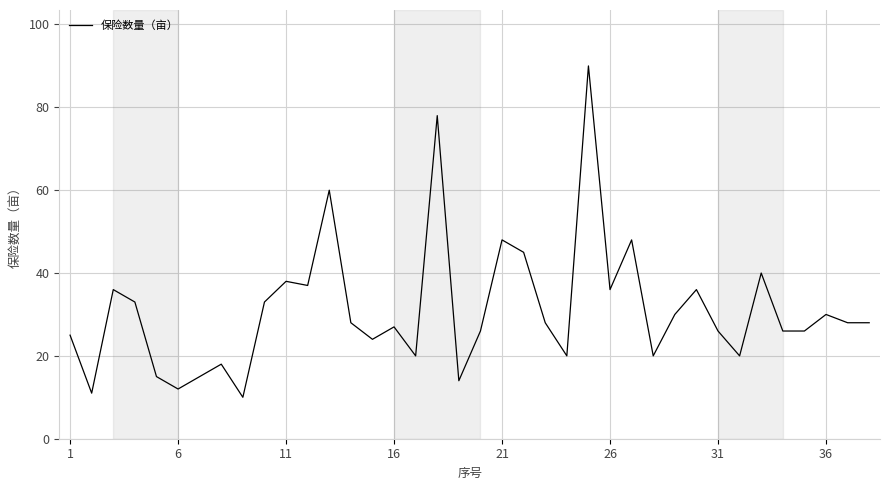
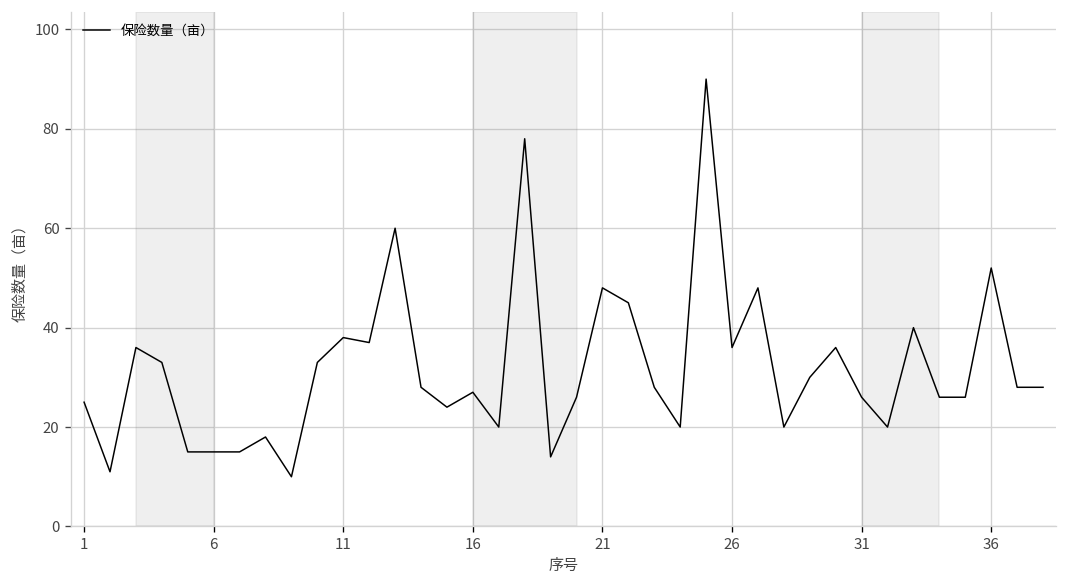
  {
    "1": 25,
-   "6": 12,
+   "6": 15,
    "11": 38,
    "16": 27,
    "21": 48,
    "26": 36,
    "31": 26,
-   "36": 30
+   "36": 52
  }
